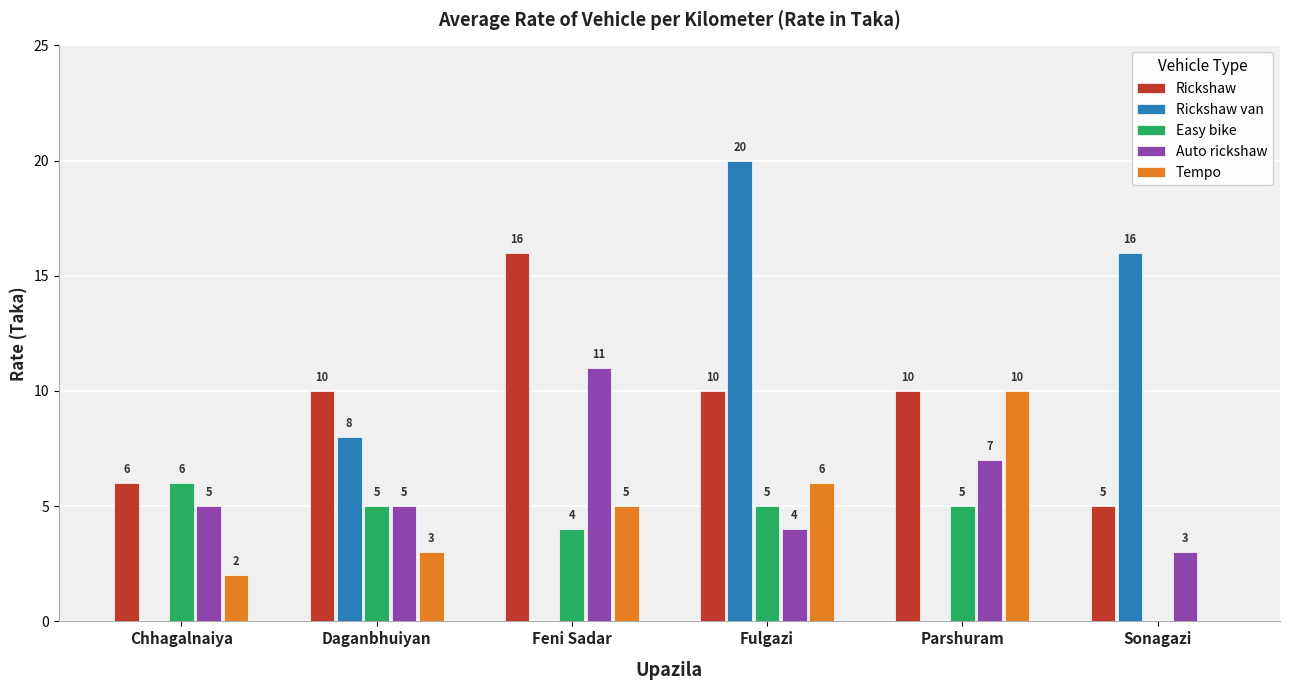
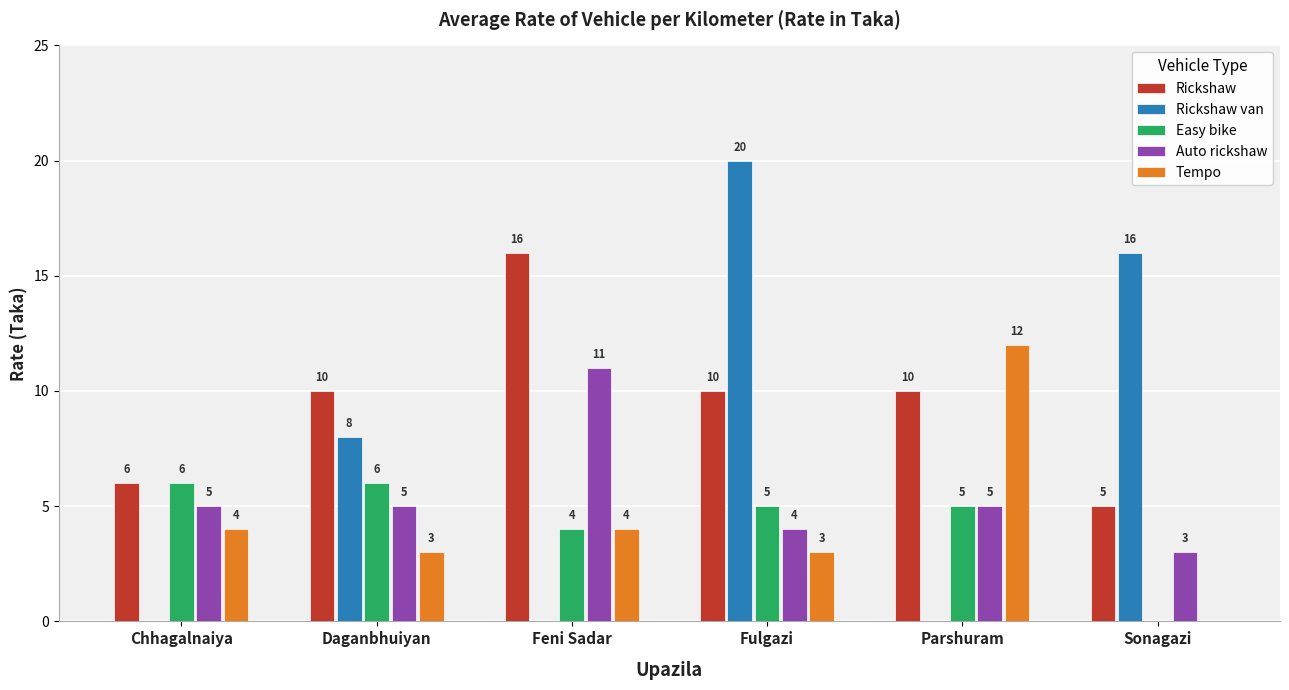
  {
    "Rickshaw": {
      "Chhagalnaiya": 6,
      "Daganbhuiyan": 10,
      "Feni Sadar": 16,
      "Fulgazi": 10,
      "Parshuram": 10,
      "Sonagazi": 5
    },
    "Rickshaw van": {
      "Daganbhuiyan": 8,
      "Fulgazi": 20,
      "Sonagazi": 16
    },
    "Easy bike": {
      "Chhagalnaiya": 6,
-     "Daganbhuiyan": 5,
+     "Daganbhuiyan": 6,
      "Feni Sadar": 4,
      "Fulgazi": 5,
      "Parshuram": 5
    },
    "Auto rickshaw": {
      "Chhagalnaiya": 5,
      "Daganbhuiyan": 5,
      "Feni Sadar": 11,
      "Fulgazi": 4,
-     "Parshuram": 7,
+     "Parshuram": 5,
      "Sonagazi": 3
    },
    "Tempo": {
-     "Chhagalnaiya": 2,
+     "Chhagalnaiya": 4,
      "Daganbhuiyan": 3,
-     "Feni Sadar": 5,
-     "Fulgazi": 6,
-     "Parshuram": 10
+     "Feni Sadar": 4,
+     "Fulgazi": 3,
+     "Parshuram": 12
    }
  }
